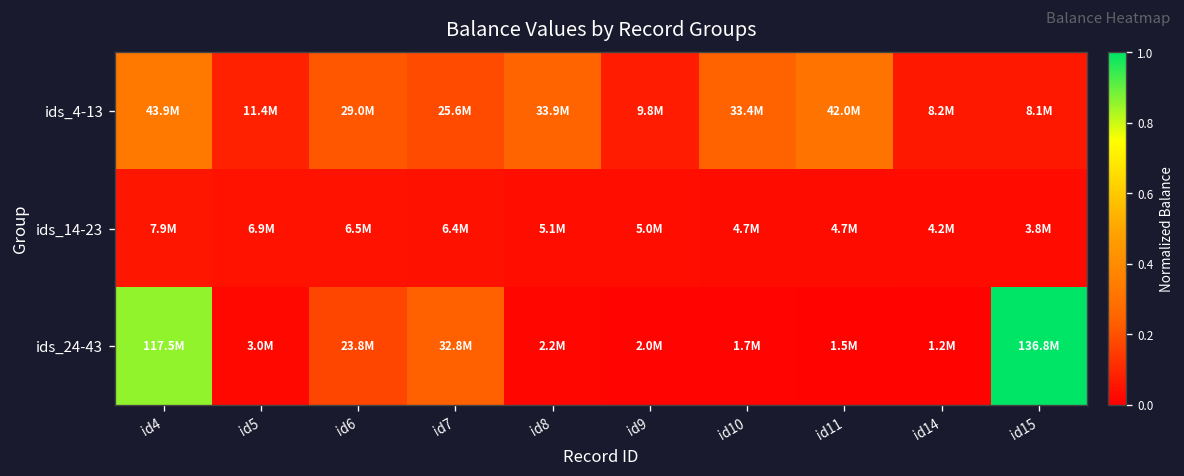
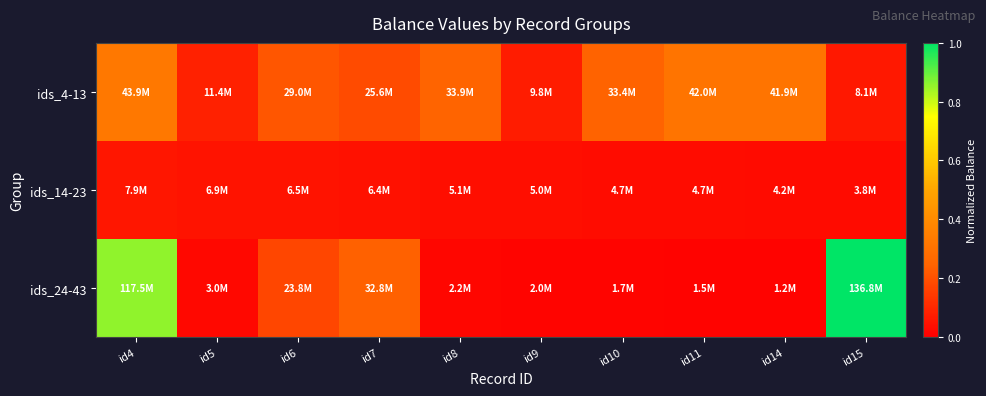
  {
    "ids_4-13": {
      "id4": "43.9M",
      "id5": "11.4M",
      "id6": "29.0M",
      "id7": "25.6M",
      "id8": "33.9M",
      "id9": "9.8M",
      "id10": "33.4M",
      "id11": "42.0M",
-     "id14": "8.2M",
+     "id14": "41.9M",
      "id15": "8.1M"
    },
    "ids_14-23": {
      "id4": "7.9M",
      "id5": "6.9M",
      "id6": "6.5M",
      "id7": "6.4M",
      "id8": "5.1M",
      "id9": "5.0M",
      "id10": "4.7M",
      "id11": "4.7M",
      "id14": "4.2M",
      "id15": "3.8M"
    },
    "ids_24-43": {
      "id4": "117.5M",
      "id5": "3.0M",
      "id6": "23.8M",
      "id7": "32.8M",
      "id8": "2.2M",
      "id9": "2.0M",
      "id10": "1.7M",
      "id11": "1.5M",
      "id14": "1.2M",
      "id15": "136.8M"
    }
  }
